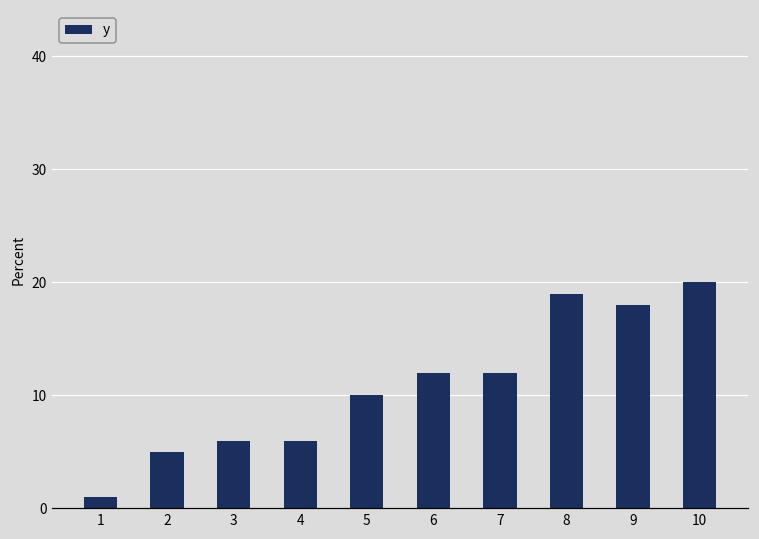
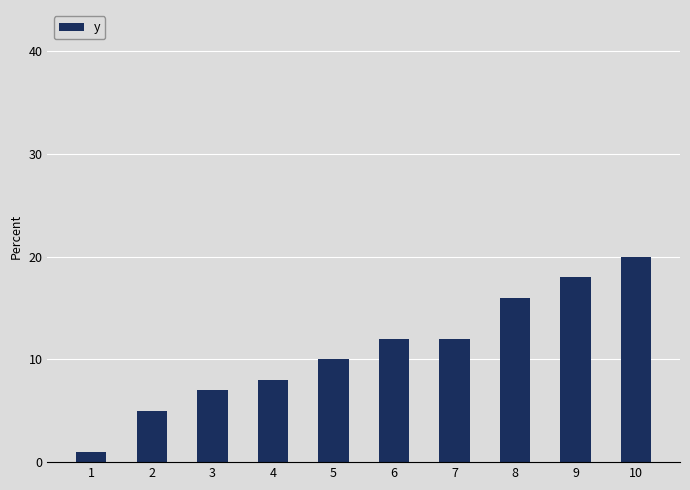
  {
    "1": 1,
    "2": 5,
-   "3": 6,
-   "4": 6,
+   "3": 7,
+   "4": 8,
    "5": 10,
    "6": 12,
    "7": 12,
-   "8": 19,
+   "8": 16,
    "9": 18,
    "10": 20
  }
